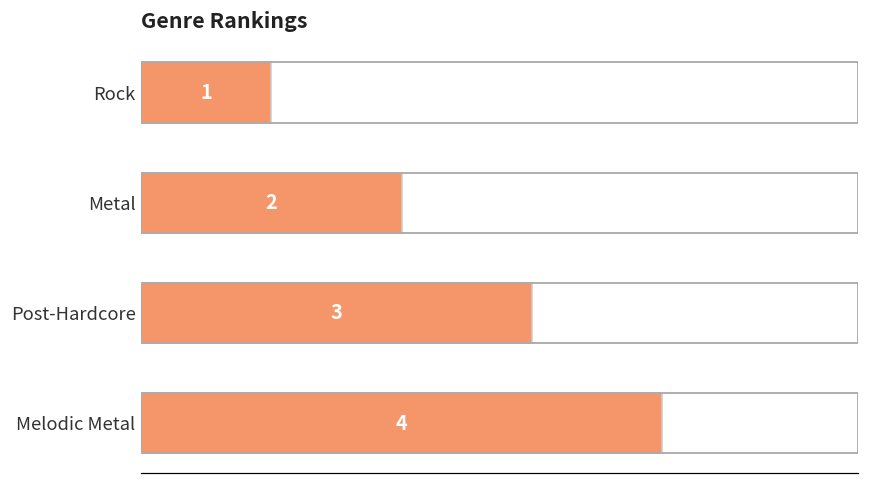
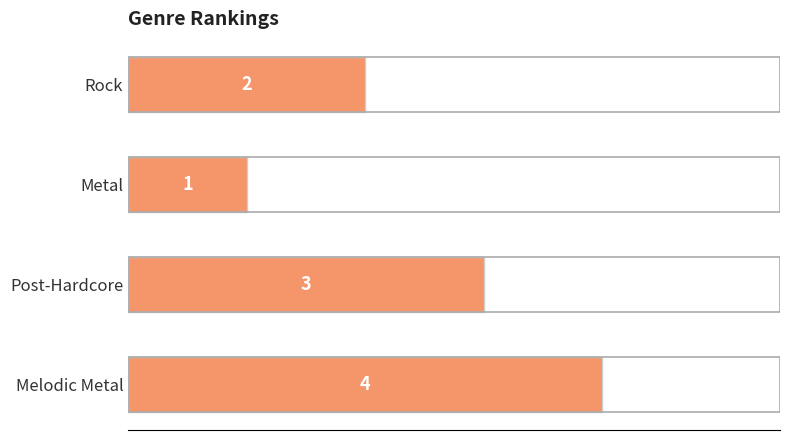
  {
-   "Rock": 1,
-   "Metal": 2,
+   "Rock": 2,
+   "Metal": 1,
    "Post-Hardcore": 3,
    "Melodic Metal": 4
  }
